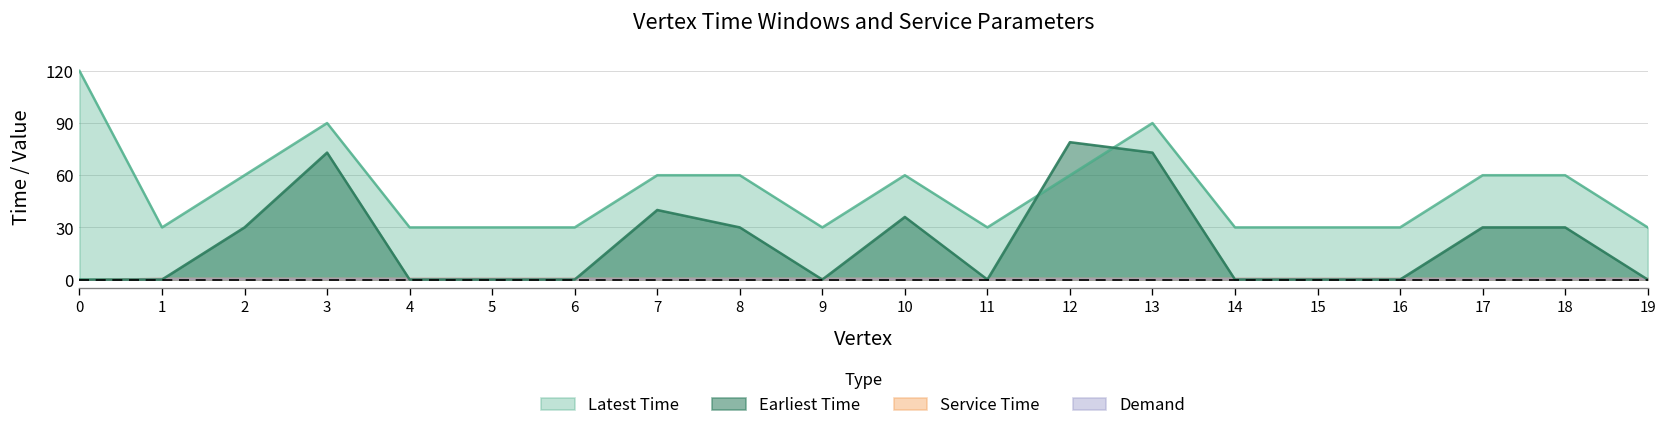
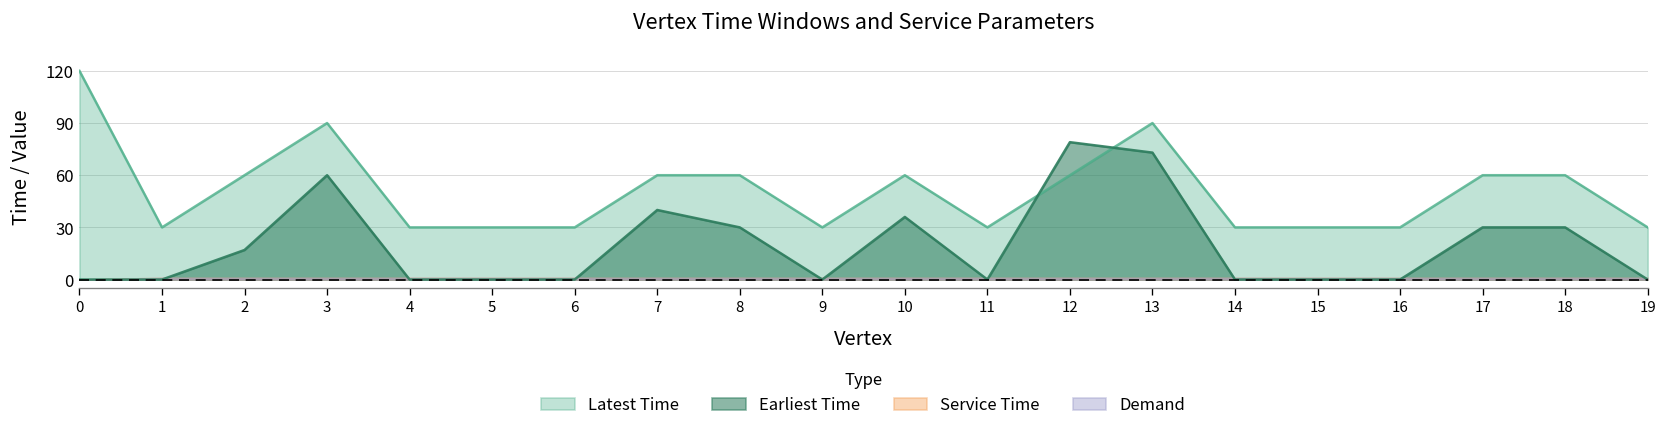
  {
    "Earliest Time": {
-     "2": 30,
-     "3": 73,
+     "2": 17,
+     "3": 60,
      "7": 40,
      "8": 30,
      "10": 36,
      "12": 79,
      "13": 73,
      "17": 30,
      "18": 30
    }
  }
